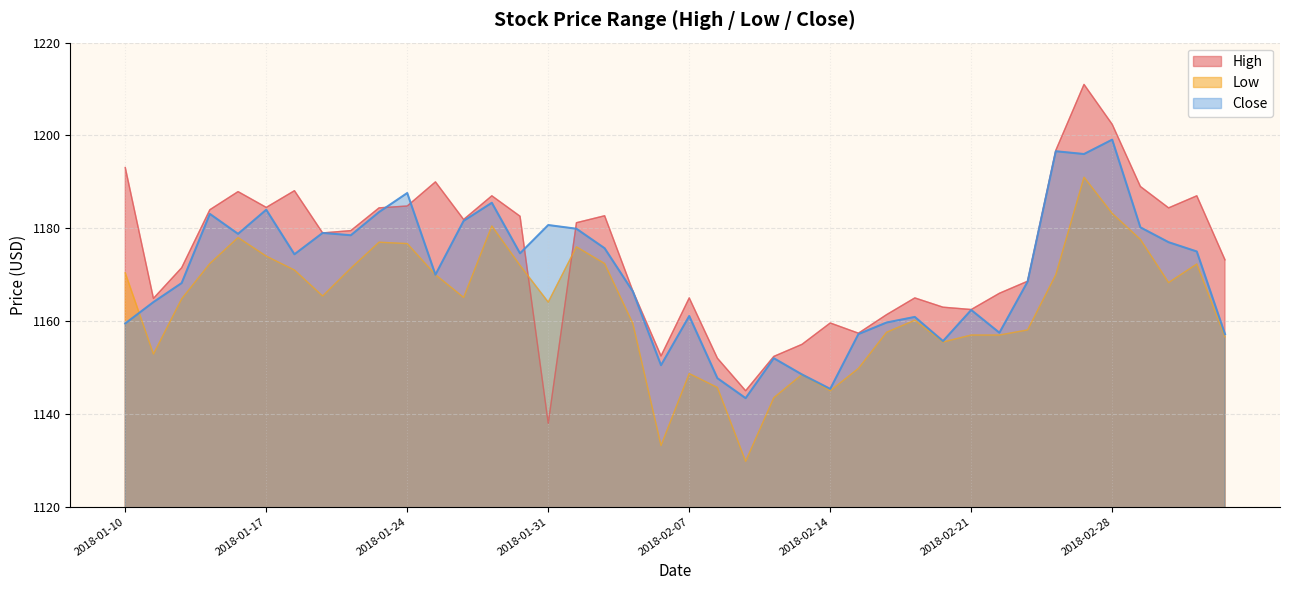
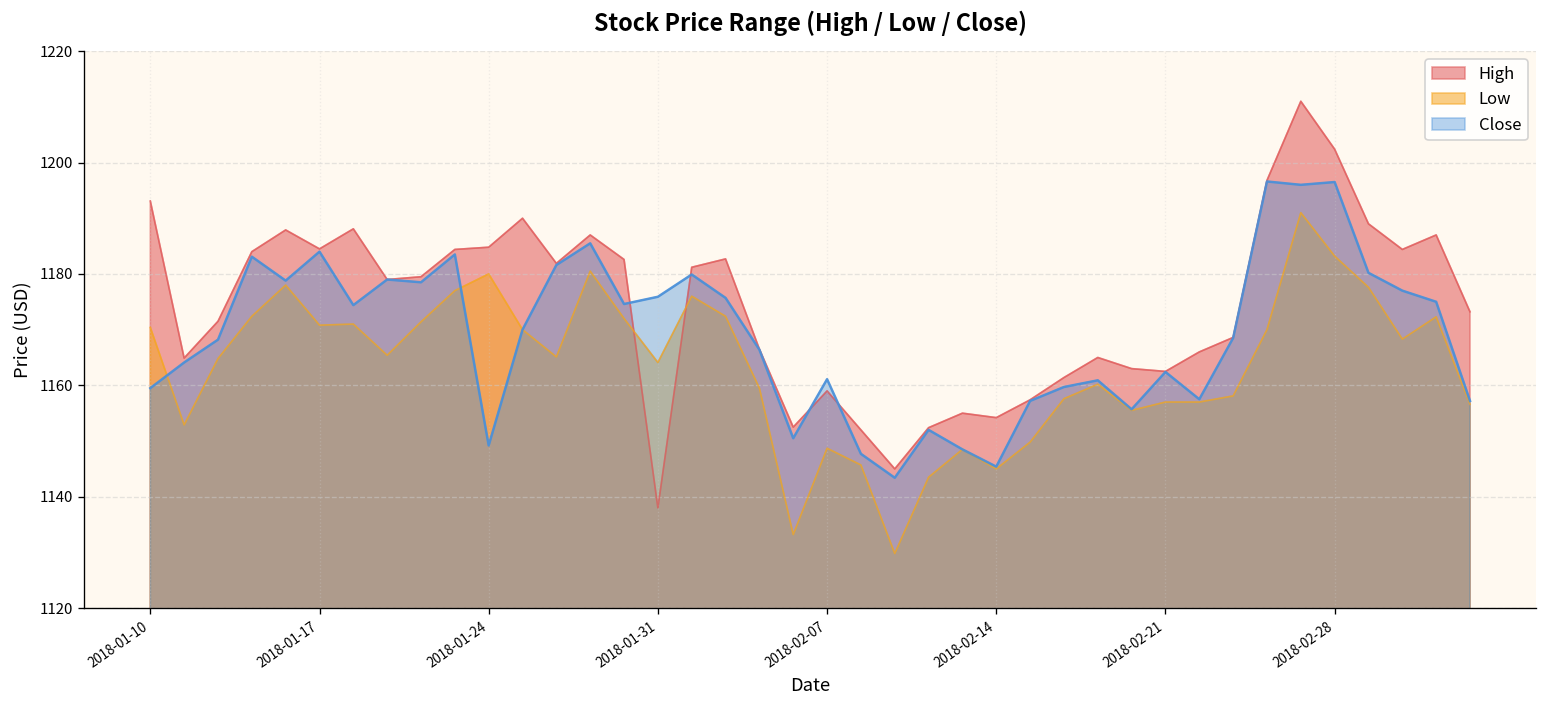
  {
    "High": {
      "2018-01-10": 1193,
      "2018-01-24": 1185,
      "2018-01-31": 1138,
-     "2018-02-07": 1165,
-     "2018-02-14": 1160,
+     "2018-02-07": 1159,
+     "2018-02-14": 1154,
      "2018-02-28": 1202
    },
    "Low": {
      "2018-01-10": 1170,
-     "2018-01-17": 1174,
-     "2018-01-24": 1177,
+     "2018-01-17": 1171,
+     "2018-01-24": 1180,
      "2018-01-31": 1164,
      "2018-02-07": 1149,
      "2018-02-21": 1157,
      "2018-02-28": 1183
    },
    "Close": {
      "2018-01-10": 1160,
-     "2018-01-24": 1188,
-     "2018-01-31": 1181,
+     "2018-01-24": 1149,
+     "2018-01-31": 1176,
      "2018-02-07": 1161,
-     "2018-02-28": 1199
+     "2018-02-28": 1197
    }
  }
